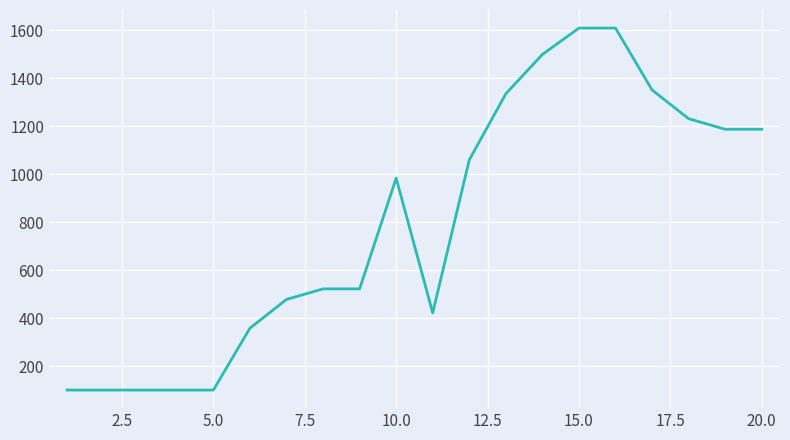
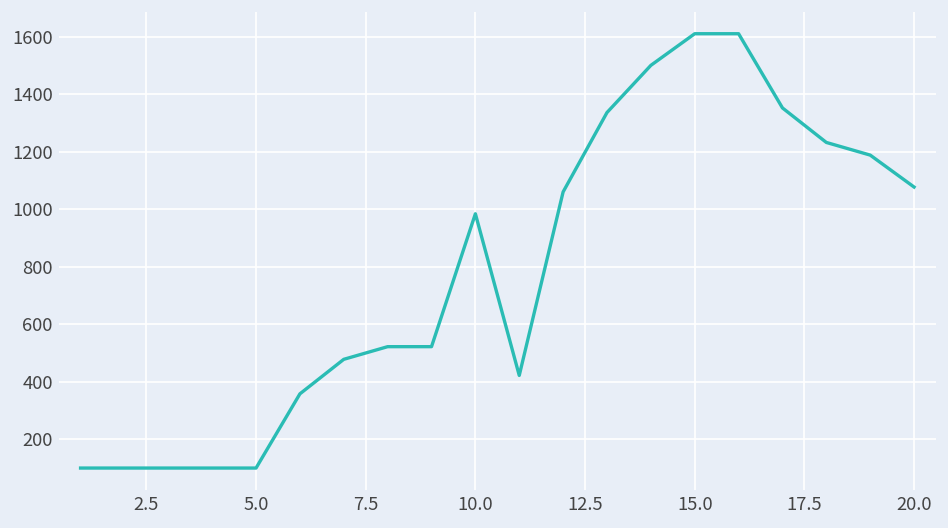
  {
    "5.0": 100,
    "10.0": 980,
    "15.0": 1610,
-   "20.0": 1190
+   "20.0": 1080
  }
